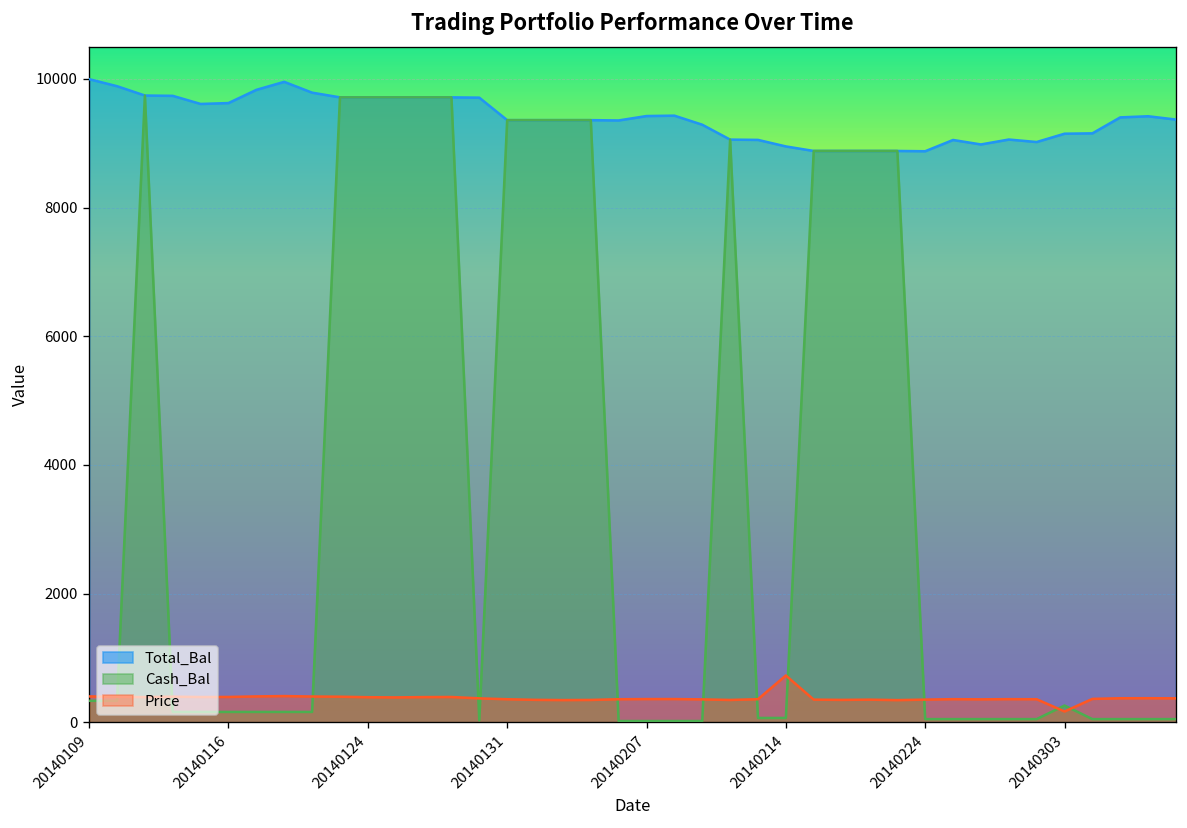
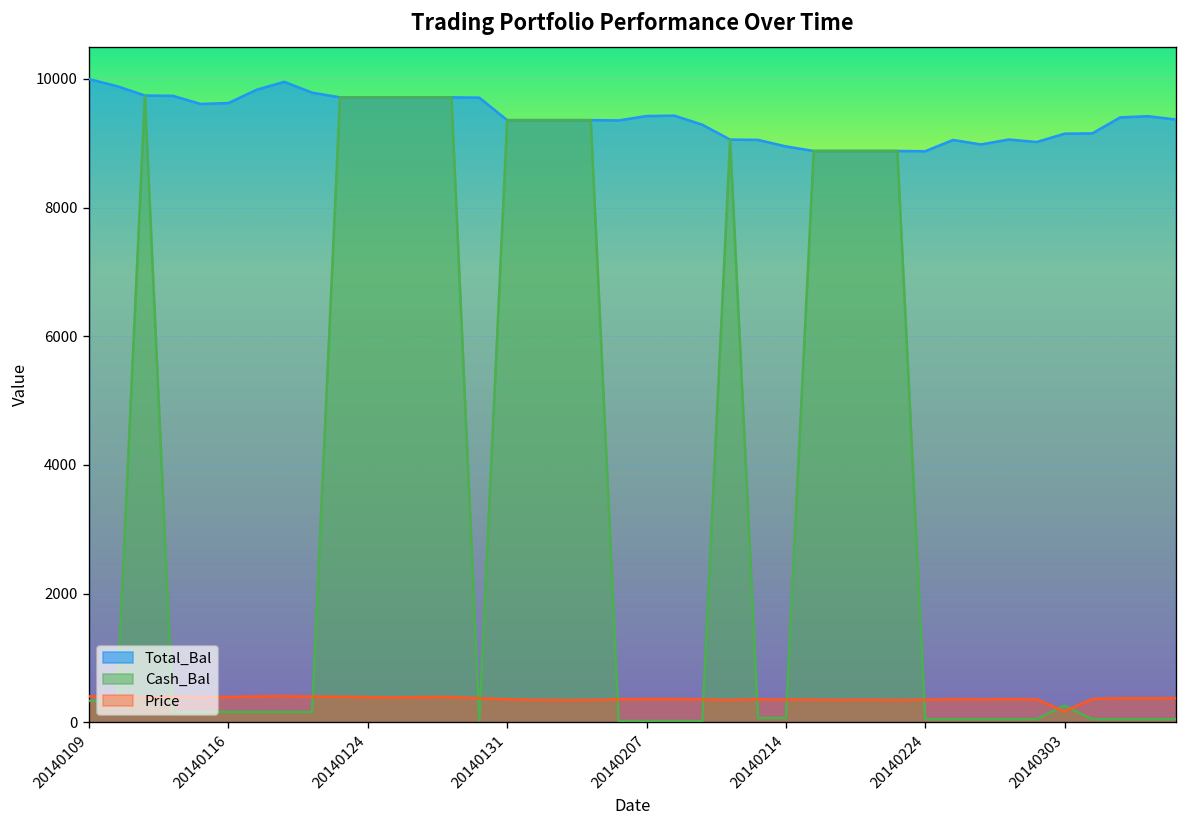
  {
    "Total_Bal": {
      "20140109": 10000,
      "20140116": 9600,
      "20140207": 9400,
      "20140214": 8900,
      "20140224": 8900,
      "20140303": 9100
    },
    "Cash_Bal": {
      "20140109": 300,
      "20140116": 200,
      "20140207": 0,
      "20140214": 100,
      "20140224": 100,
      "20140303": 300
    },
    "Price": {
      "20140109": 400,
      "20140116": 400,
      "20140124": 400,
      "20140131": 400,
      "20140207": 400,
-     "20140214": 700,
+     "20140214": 400,
      "20140224": 400,
      "20140303": 200
    }
  }
